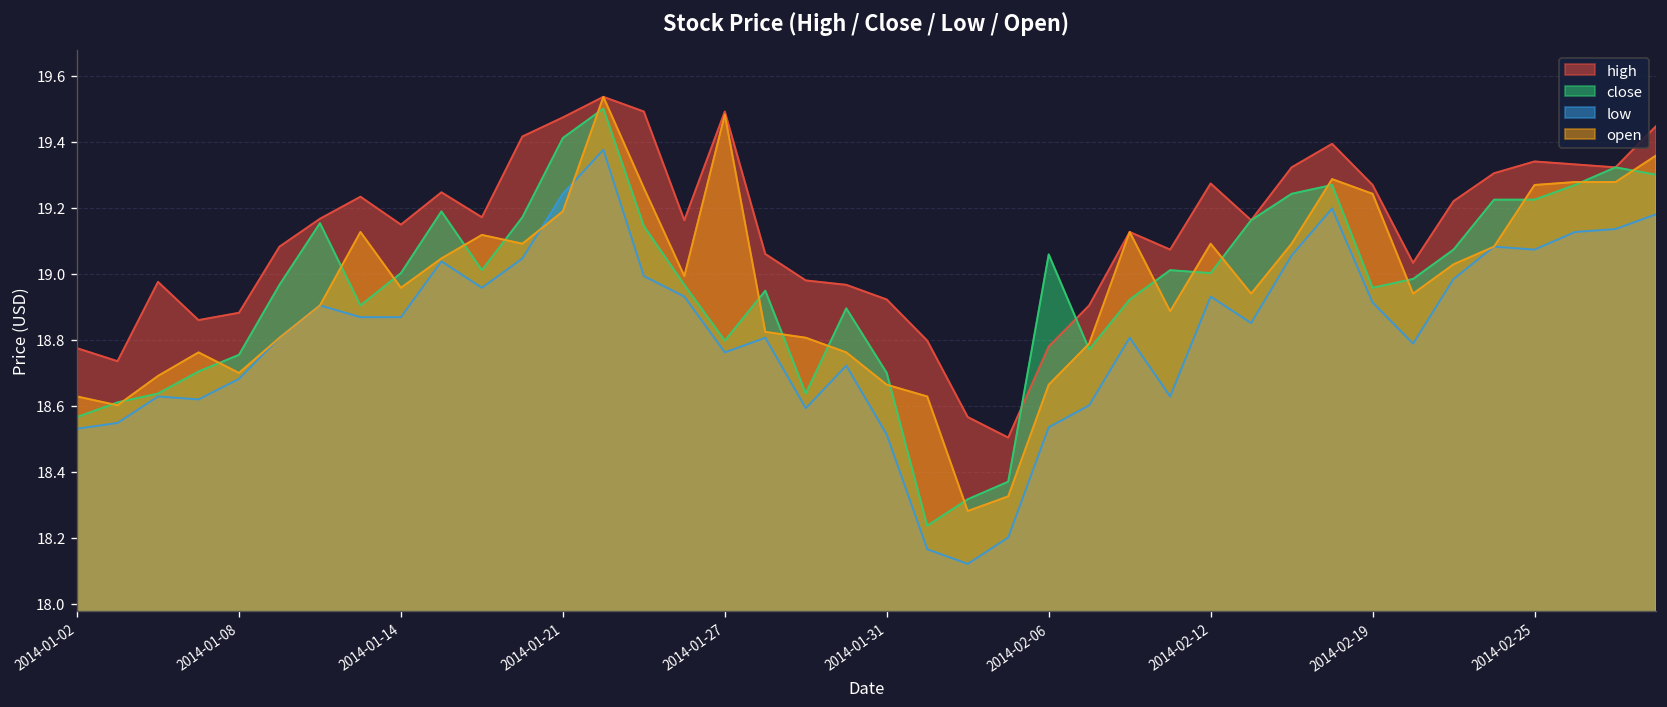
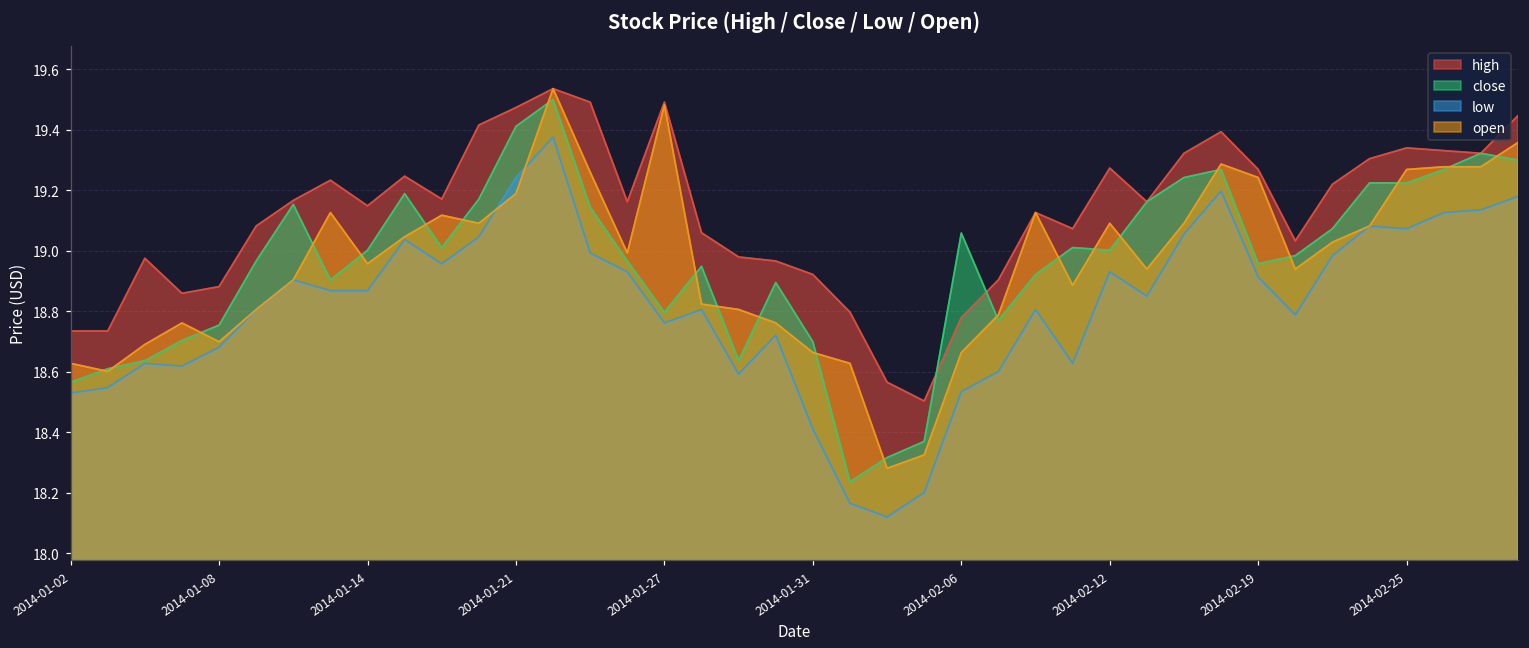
  {
    "high": {
-     "2014-01-02": 18.77,
+     "2014-01-02": 18.73,
      "2014-01-08": 18.88,
      "2014-01-14": 19.15,
      "2014-01-21": 19.47,
      "2014-01-31": 18.92,
      "2014-02-06": 18.78,
      "2014-02-12": 19.27,
      "2014-02-19": 19.27,
      "2014-02-25": 19.34
    },
    "close": {
      "2014-01-02": 18.57,
      "2014-01-08": 18.75,
      "2014-01-14": 19.00,
      "2014-01-21": 19.41,
      "2014-01-27": 18.80,
      "2014-01-31": 18.70,
      "2014-02-06": 19.06,
      "2014-02-12": 19.00,
      "2014-02-19": 18.96,
      "2014-02-25": 19.22
    },
    "low": {
      "2014-01-02": 18.53,
      "2014-01-08": 18.68,
      "2014-01-14": 18.87,
      "2014-01-21": 19.24,
      "2014-01-27": 18.76,
-     "2014-01-31": 18.51,
+     "2014-01-31": 18.41,
      "2014-02-06": 18.53,
      "2014-02-12": 18.93,
      "2014-02-19": 18.91,
      "2014-02-25": 19.07
    },
    "open": {
      "2014-01-02": 18.63,
      "2014-01-08": 18.70,
      "2014-01-14": 18.96,
      "2014-01-21": 19.19,
      "2014-01-31": 18.66,
      "2014-02-06": 18.66,
      "2014-02-12": 19.09,
      "2014-02-19": 19.24,
      "2014-02-25": 19.27
    }
  }
